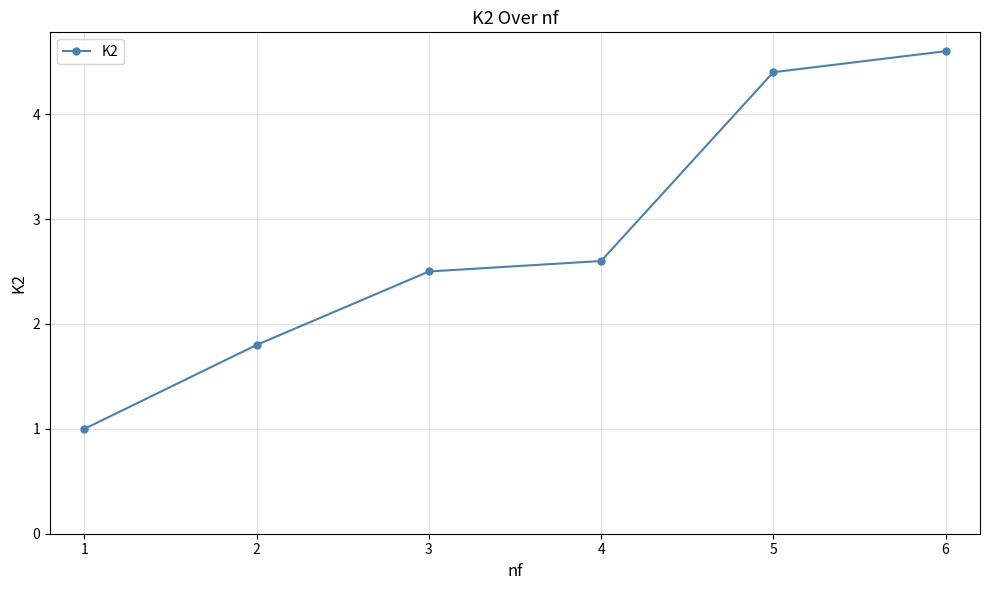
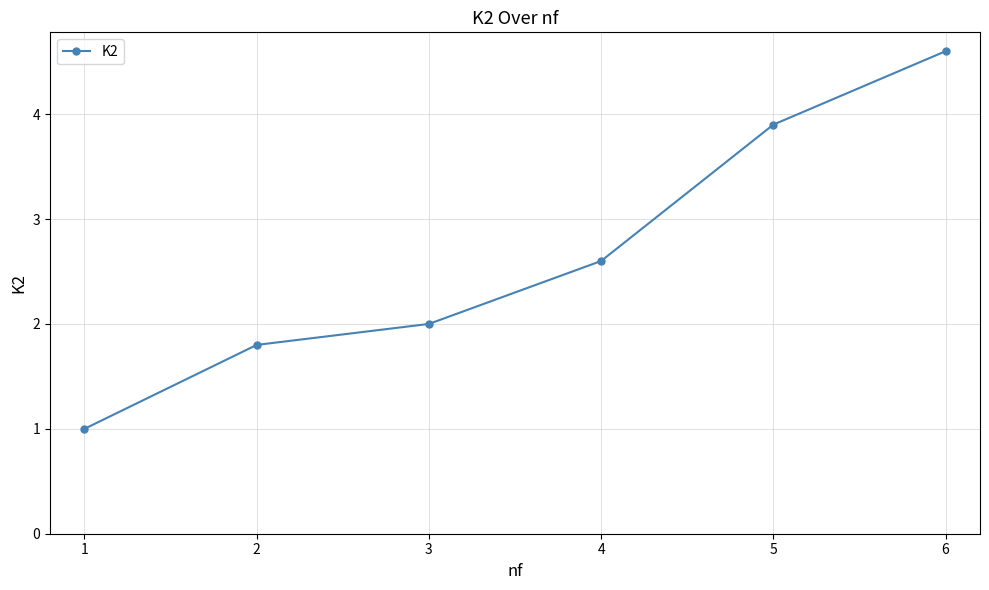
  {
    "1": 1.0,
    "2": 1.8,
-   "3": 2.5,
+   "3": 2.0,
    "4": 2.6,
-   "5": 4.4,
+   "5": 3.9,
    "6": 4.6
  }
